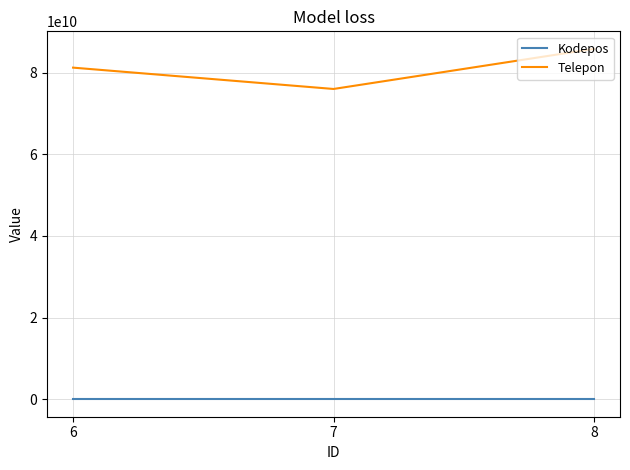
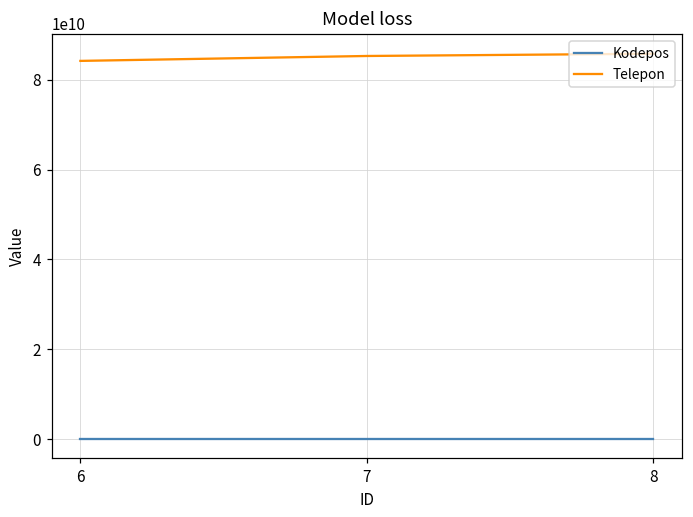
  {
    "Kodepos": {
      "6": 0,
      "7": 0,
      "8": 0
    },
    "Telepon": {
-     "6": 81000000000,
-     "7": 76000000000
+     "6": 84000000000,
+     "7": 85000000000
    }
  }
